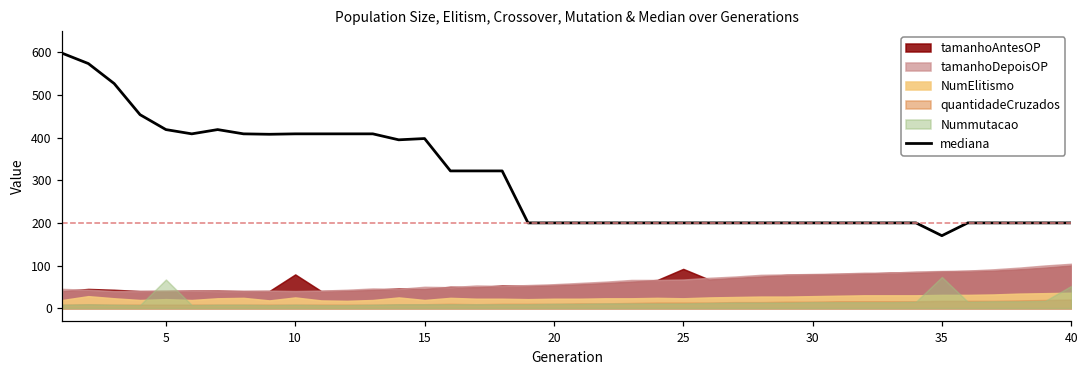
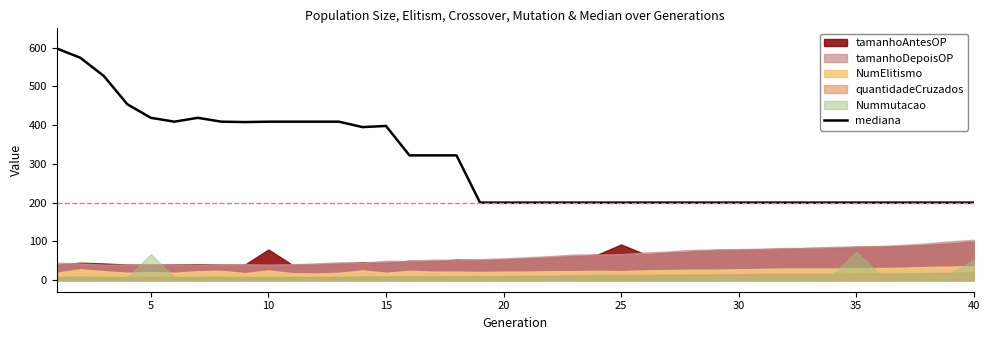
  {
    "mediana": {
      "5": 420,
      "10": 410,
      "15": 400,
      "20": 200,
      "25": 200,
      "30": 200,
-     "35": 170,
+     "35": 200,
      "40": 200
    },
    "tamanhoAntesOP": {
      "10": 80,
      "25": 90
    },
    "Nummutacao": {
      "5": 70,
      "35": 70,
      "40": 50
    }
  }
